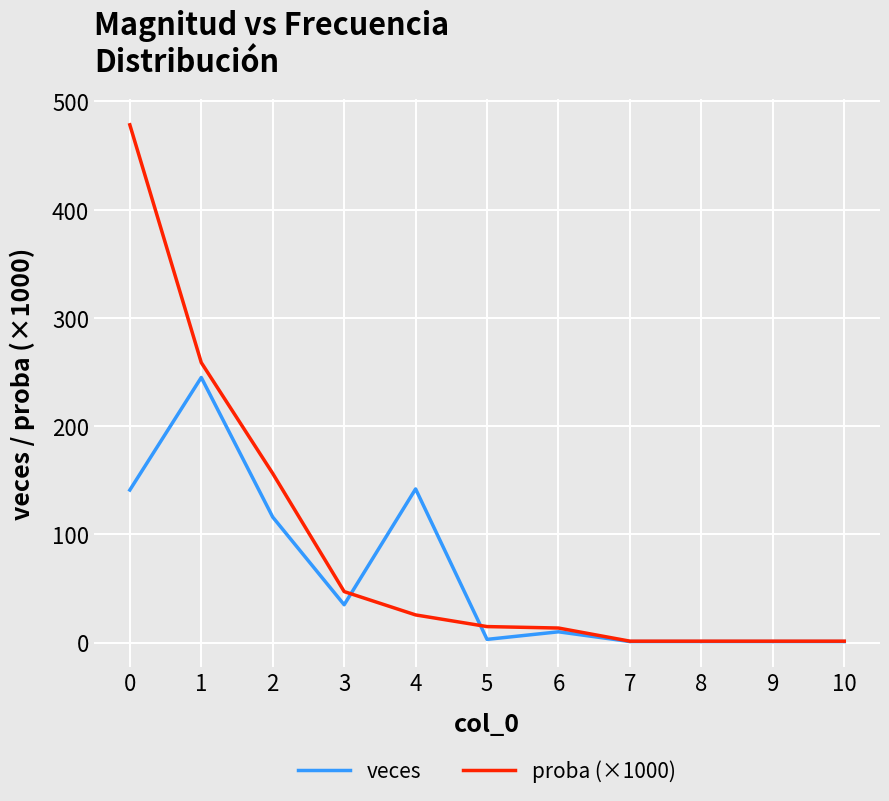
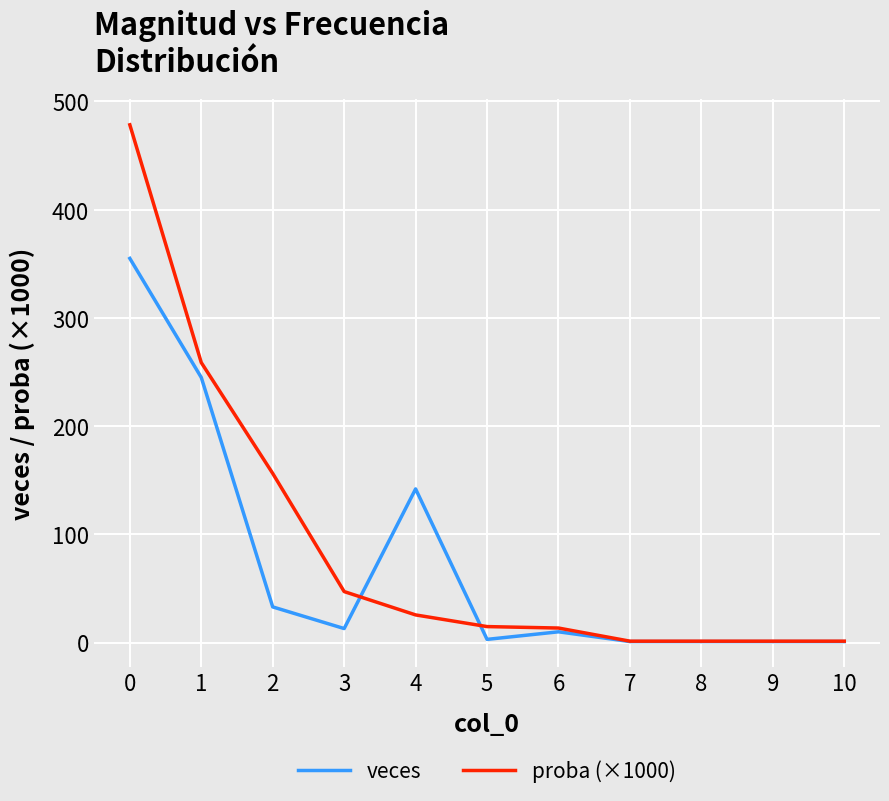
  {
    "veces": {
-     "0": 141,
+     "0": 355,
      "1": 245,
-     "2": 116,
-     "3": 35,
+     "2": 33,
+     "3": 13,
      "4": 142,
      "5": 3,
      "6": 10
    },
    "proba (×1000)": {
      "0": 478,
      "1": 259,
      "2": 156,
      "3": 47,
      "4": 26,
      "5": 15,
      "6": 13
    }
  }
